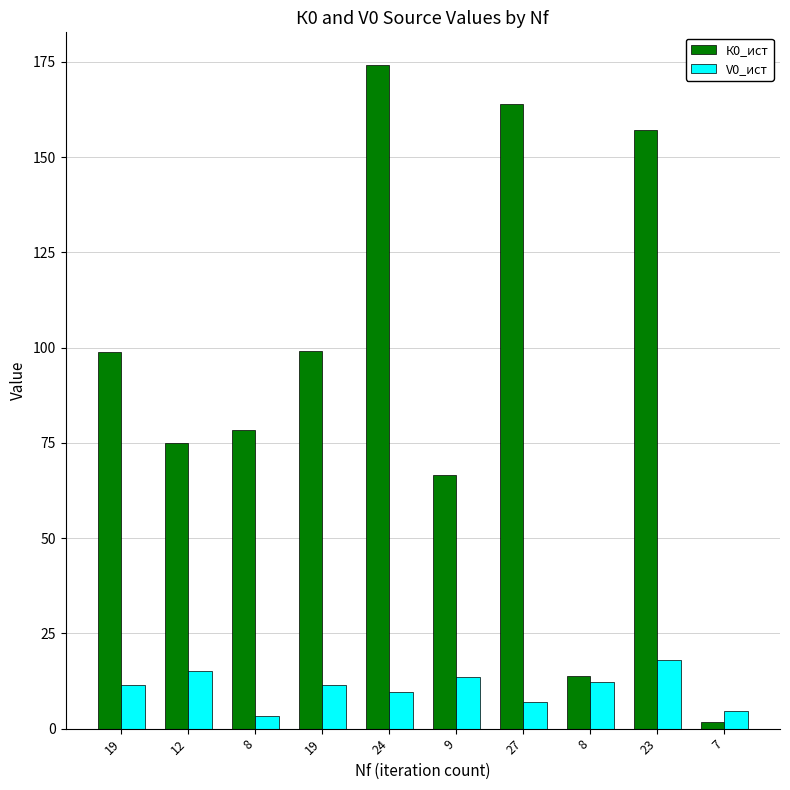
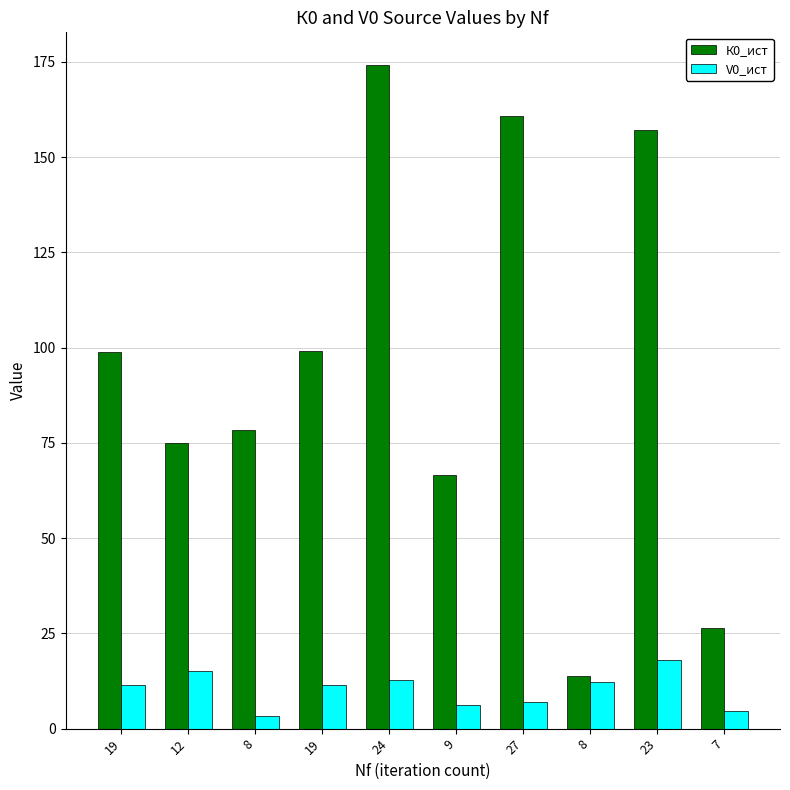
  {
    "К0_ист": {
      "12": 75,
      "24": 174,
      "9": 67,
-     "27": 164,
+     "27": 161,
      "23": 157,
-     "7": 2
+     "7": 26
    },
    "V0_ист": {
      "12": 15,
-     "24": 10,
-     "9": 13,
+     "24": 13,
+     "9": 6,
      "27": 7,
      "23": 18,
      "7": 5
    }
  }
